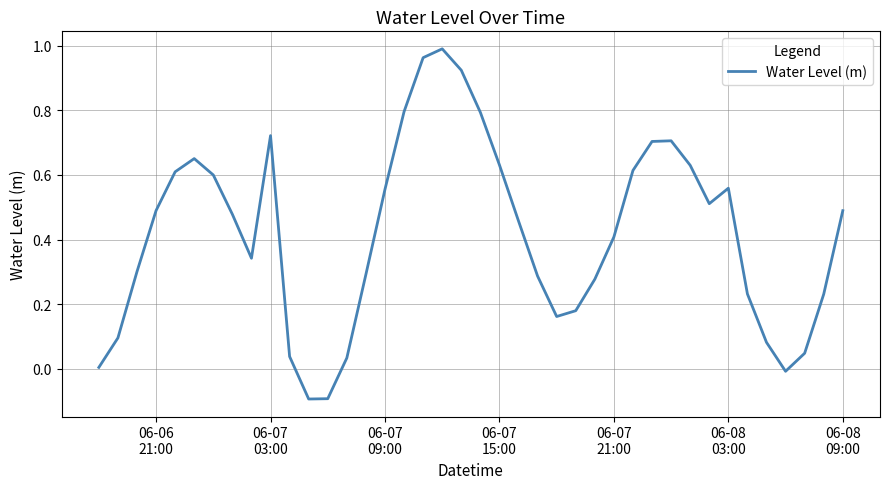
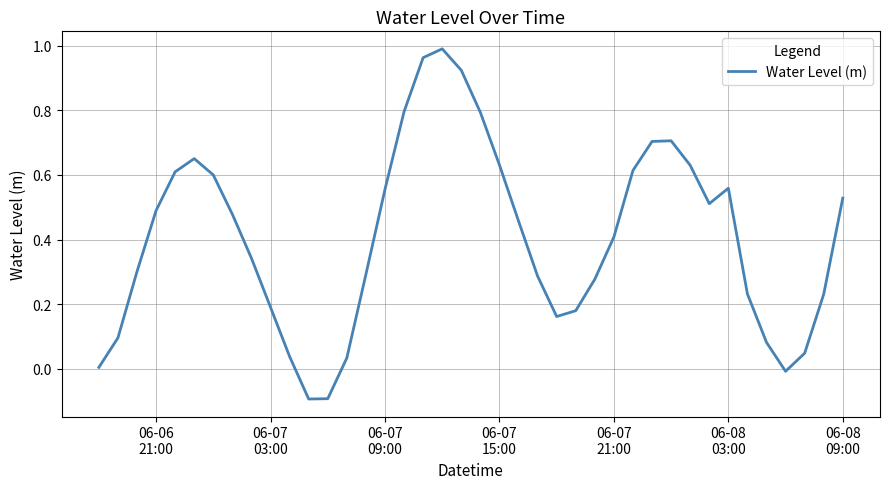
  {
    "06-06 21:00": 0.49,
-   "06-07 03:00": 0.72,
+   "06-07 03:00": 0.19,
    "06-07 09:00": 0.56,
    "06-07 15:00": 0.63,
    "06-07 21:00": 0.41,
    "06-08 03:00": 0.56,
-   "06-08 09:00": 0.49
+   "06-08 09:00": 0.53
  }
